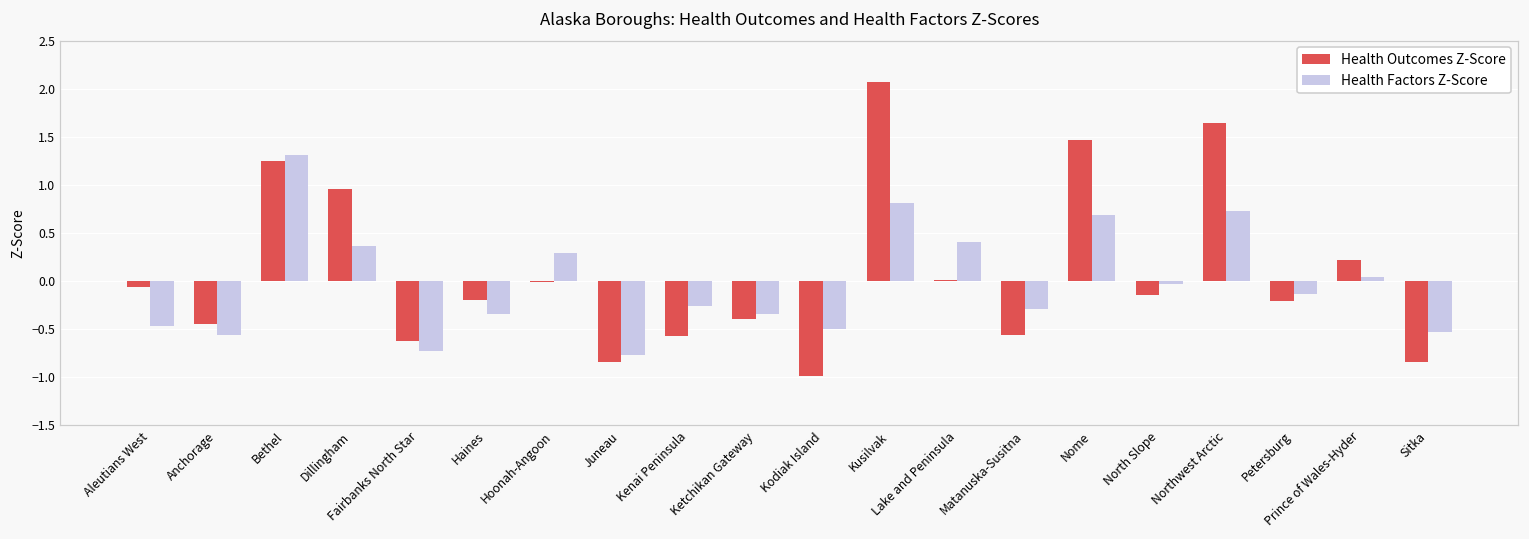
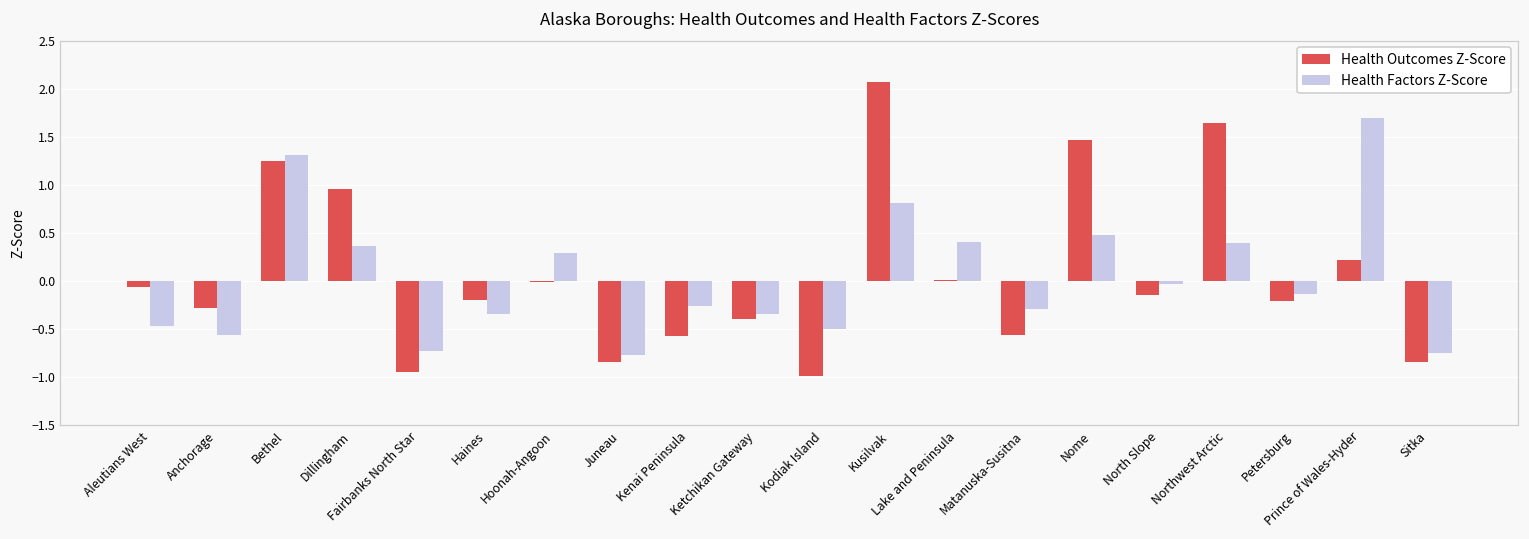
  {
    "Health Outcomes Z-Score": {
      "Aleutians West": -0.1,
-     "Anchorage": -0.4,
+     "Anchorage": -0.3,
      "Bethel": 1.2,
      "Dillingham": 1.0,
-     "Fairbanks North Star": -0.6,
+     "Fairbanks North Star": -0.9,
      "Haines": -0.2,
      "Juneau": -0.8,
      "Kenai Peninsula": -0.6,
      "Ketchikan Gateway": -0.4,
      "Kodiak Island": -1.0,
      "Kusilvak": 2.1,
      "Matanuska-Susitna": -0.6,
      "Nome": 1.5,
      "North Slope": -0.1,
      "Northwest Arctic": 1.6,
      "Petersburg": -0.2,
      "Prince of Wales-Hyder": 0.2,
      "Sitka": -0.8
    },
    "Health Factors Z-Score": {
      "Aleutians West": -0.5,
      "Anchorage": -0.6,
      "Bethel": 1.3,
      "Dillingham": 0.4,
      "Fairbanks North Star": -0.7,
      "Haines": -0.3,
      "Hoonah-Angoon": 0.3,
      "Juneau": -0.8,
      "Kenai Peninsula": -0.3,
      "Ketchikan Gateway": -0.3,
      "Kodiak Island": -0.5,
      "Kusilvak": 0.8,
      "Lake and Peninsula": 0.4,
      "Matanuska-Susitna": -0.3,
-     "Nome": 0.7,
+     "Nome": 0.5,
      "North Slope": 0.0,
-     "Northwest Arctic": 0.7,
+     "Northwest Arctic": 0.4,
      "Petersburg": -0.1,
-     "Prince of Wales-Hyder": 0.0,
-     "Sitka": -0.5
+     "Prince of Wales-Hyder": 1.7,
+     "Sitka": -0.7
    }
  }
